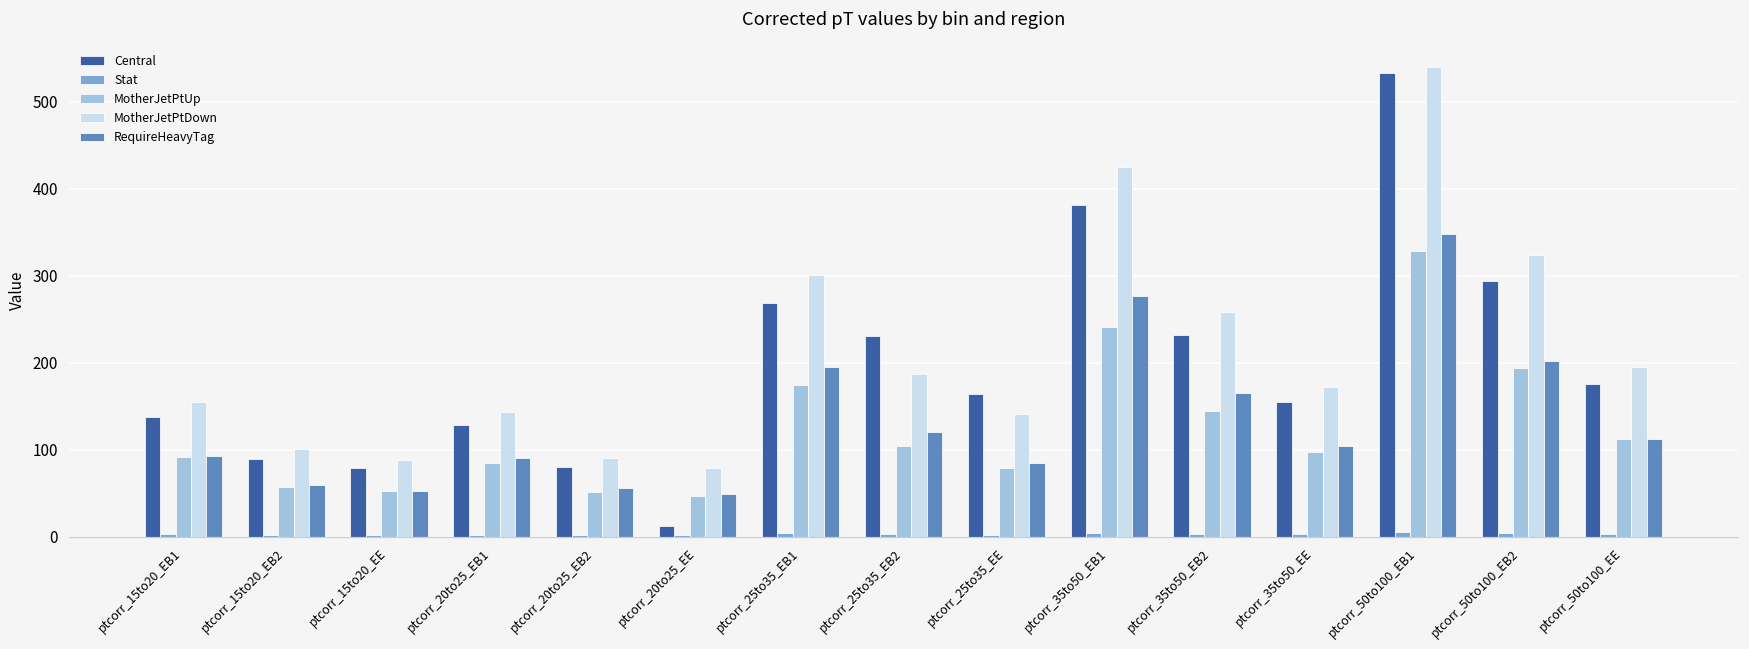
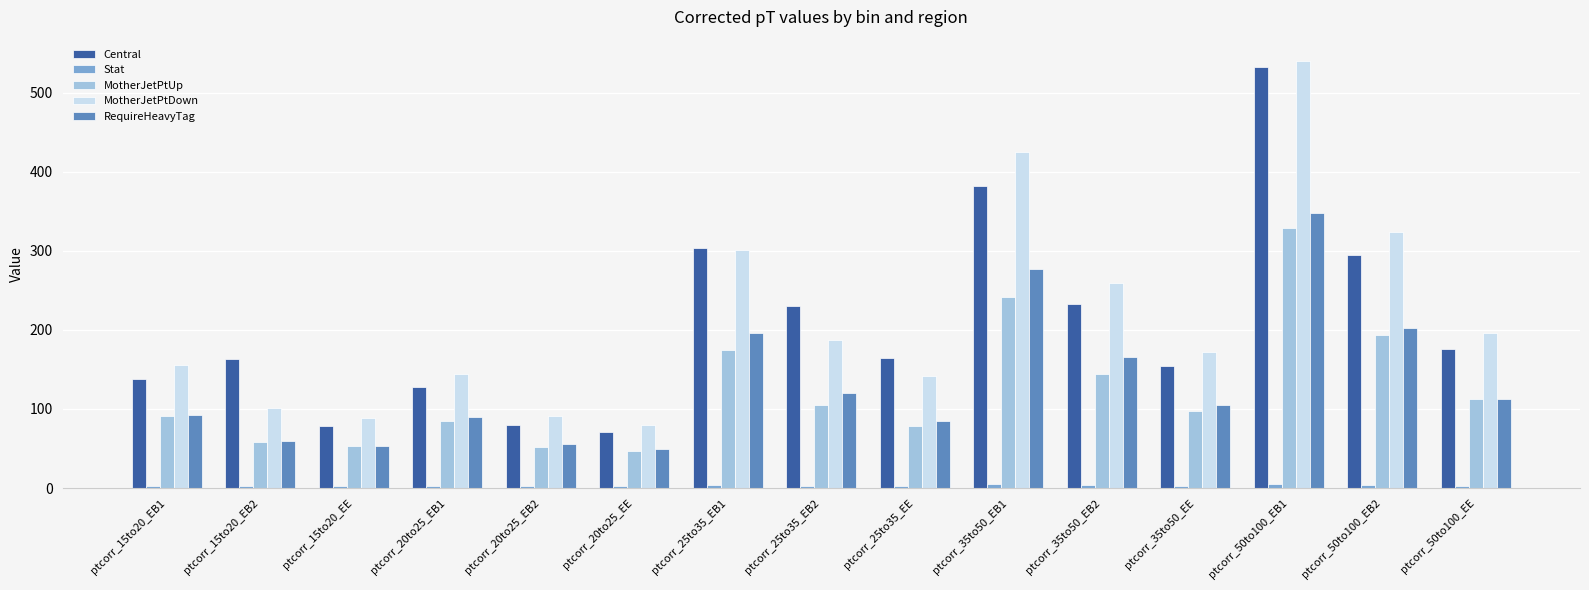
  {
    "Central": {
      "ptcorr_15to20_EB1": 140,
-     "ptcorr_15to20_EB2": 90,
+     "ptcorr_15to20_EB2": 160,
      "ptcorr_15to20_EE": 80,
      "ptcorr_20to25_EB1": 130,
      "ptcorr_20to25_EB2": 80,
-     "ptcorr_20to25_EE": 10,
-     "ptcorr_25to35_EB1": 270,
+     "ptcorr_20to25_EE": 70,
+     "ptcorr_25to35_EB1": 300,
      "ptcorr_25to35_EB2": 230,
      "ptcorr_25to35_EE": 160,
      "ptcorr_35to50_EB1": 380,
      "ptcorr_35to50_EB2": 230,
      "ptcorr_35to50_EE": 150,
      "ptcorr_50to100_EB1": 530,
      "ptcorr_50to100_EB2": 290,
      "ptcorr_50to100_EE": 180
    }
  }
